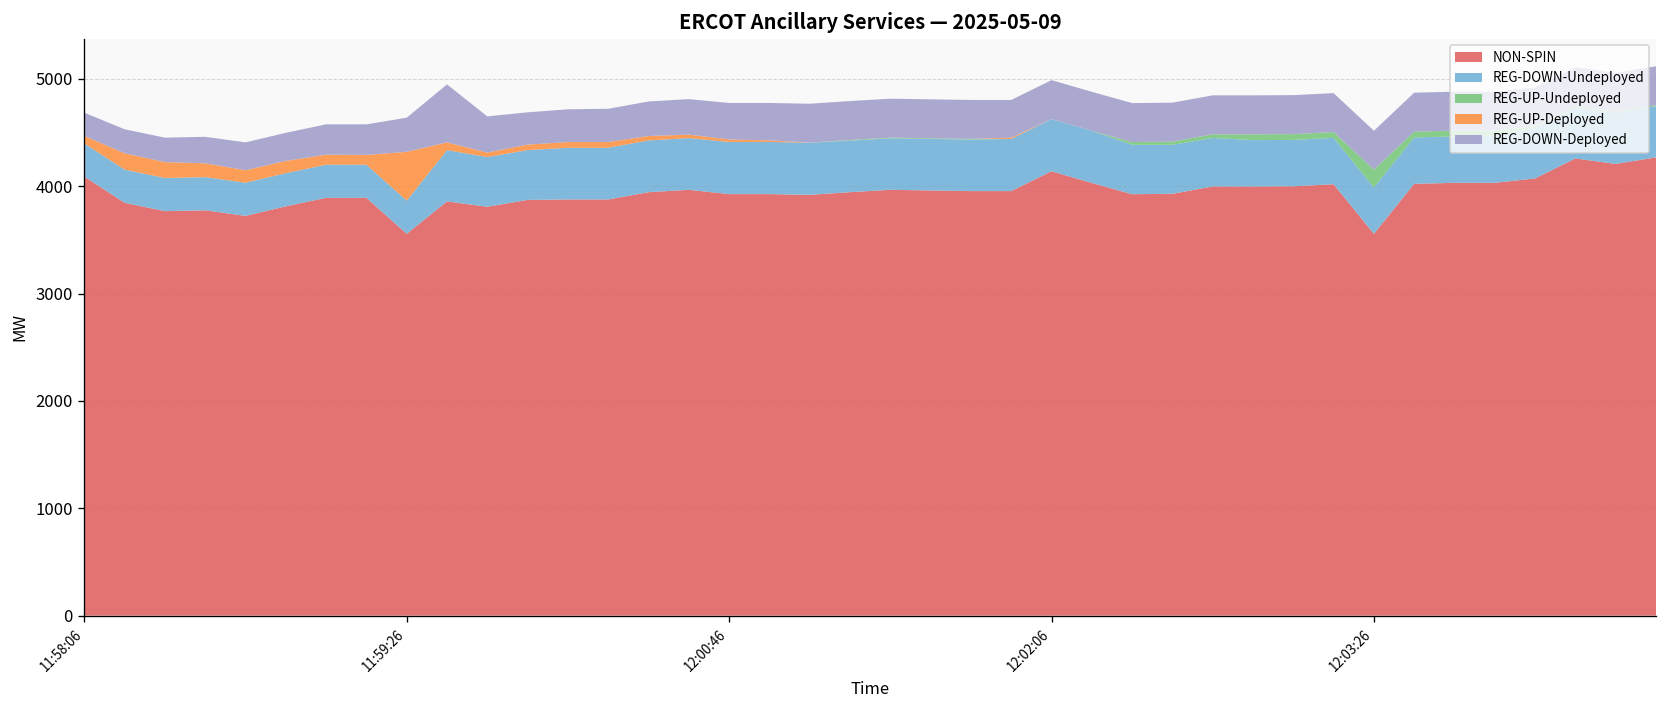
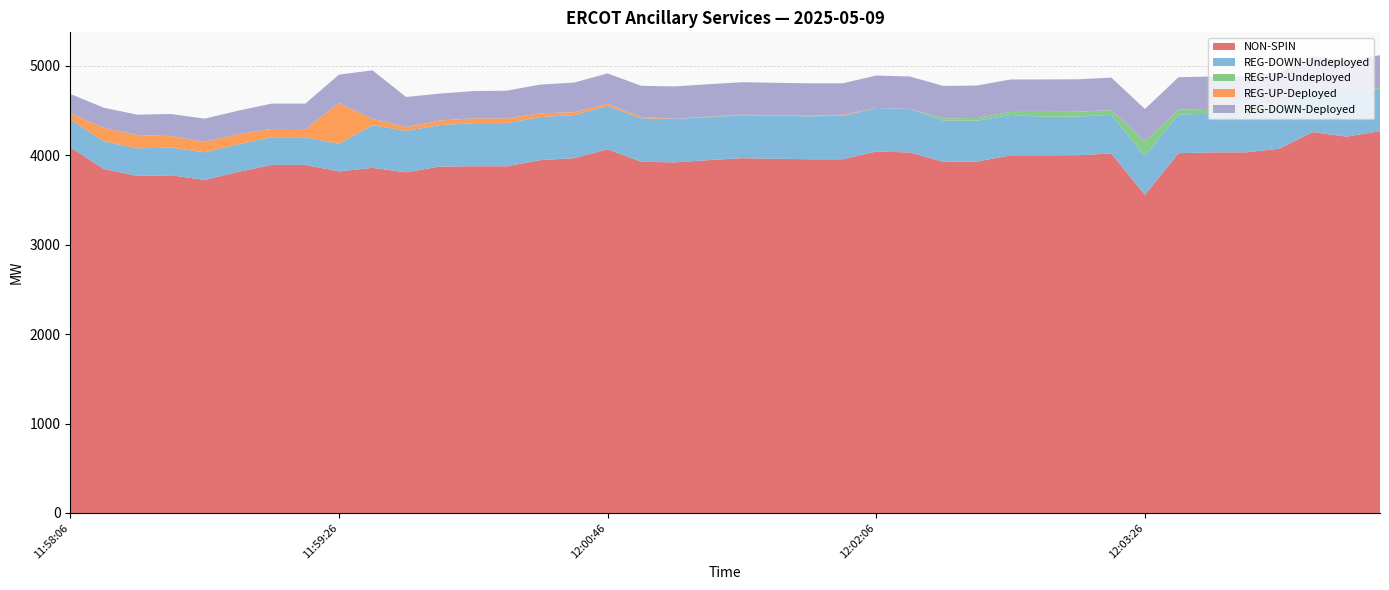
  {
    "NON-SPIN": {
      "11:58:06": 4100,
-     "11:59:26": 3600,
-     "12:00:46": 3900,
-     "12:02:06": 4100,
+     "11:59:26": 3800,
+     "12:00:46": 4100,
+     "12:02:06": 4000,
      "12:03:26": 3600
    },
    "REG-UP-Deployed": {
      "11:58:06": 100,
      "11:59:26": 500
    }
  }
